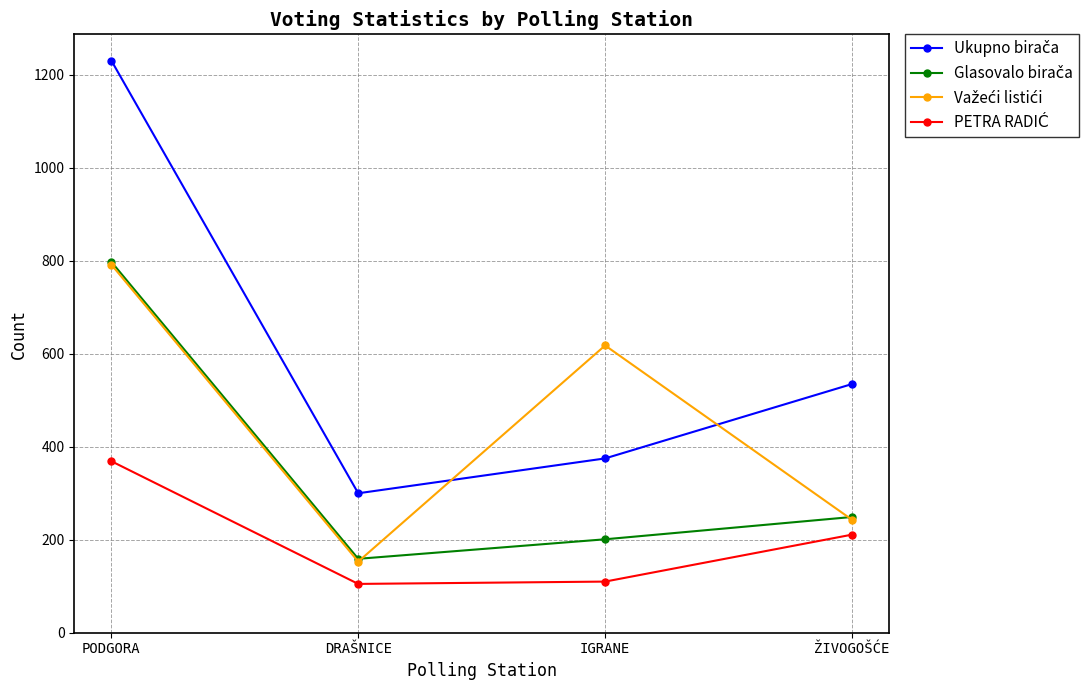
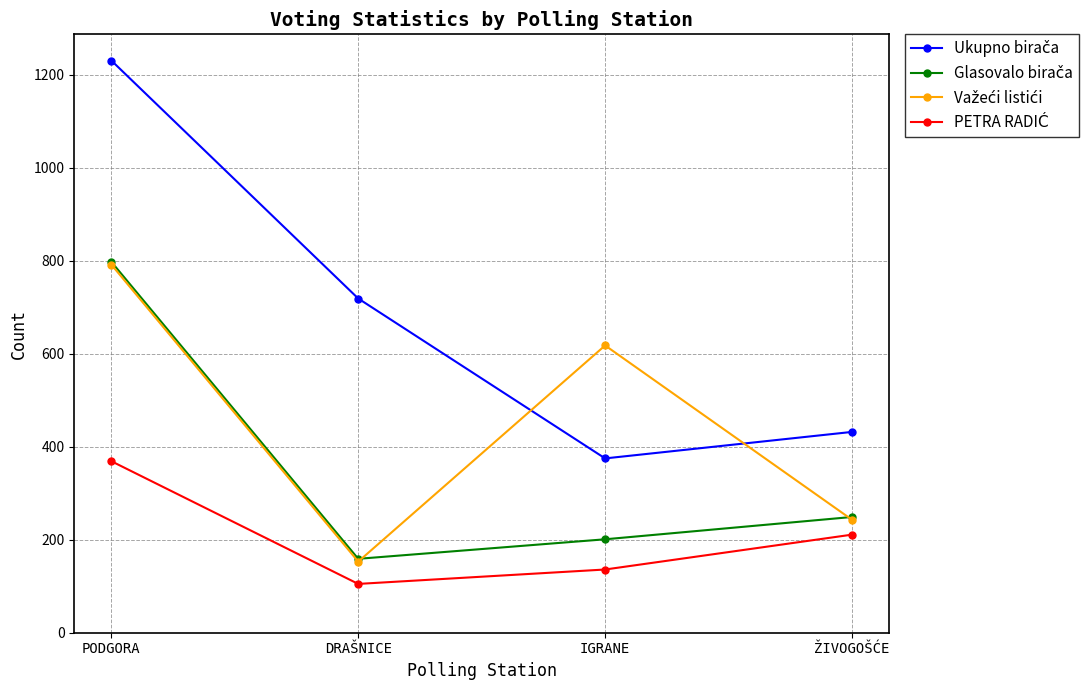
  {
    "Ukupno birača": {
      "PODGORA": 1230,
-     "DRAŠNICE": 300,
+     "DRAŠNICE": 720,
      "IGRANE": 380,
-     "ŽIVOGOŠĆE": 540
+     "ŽIVOGOŠĆE": 430
    },
    "Glasovalo birača": {
      "PODGORA": 800,
      "DRAŠNICE": 160,
      "IGRANE": 200,
      "ŽIVOGOŠĆE": 250
    },
    "Važeći listići": {
      "PODGORA": 790,
      "DRAŠNICE": 150,
      "IGRANE": 620,
      "ŽIVOGOŠĆE": 240
    },
    "PETRA RADIĆ": {
      "PODGORA": 370,
      "DRAŠNICE": 110,
-     "IGRANE": 110,
+     "IGRANE": 140,
      "ŽIVOGOŠĆE": 210
    }
  }
